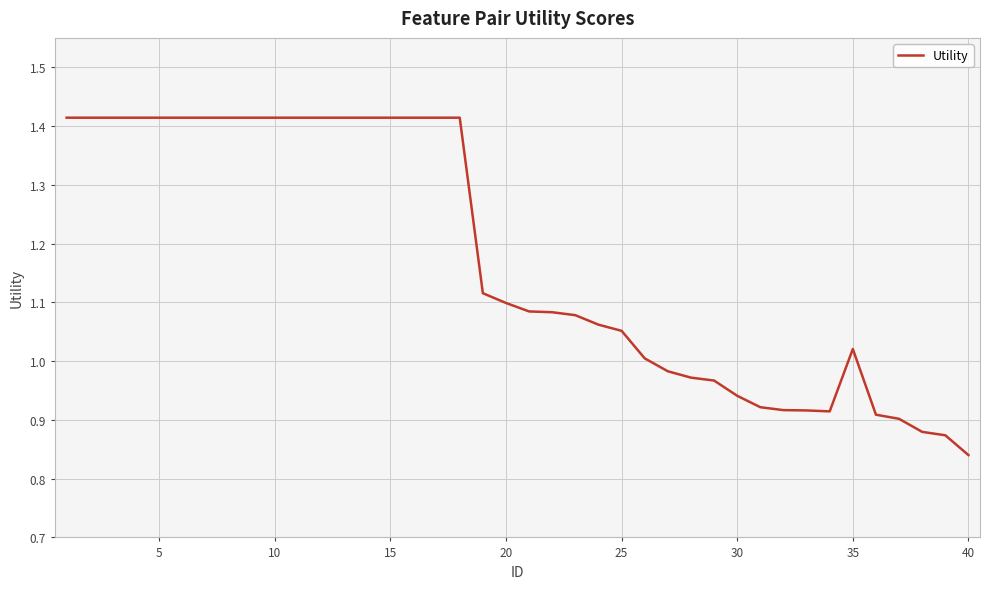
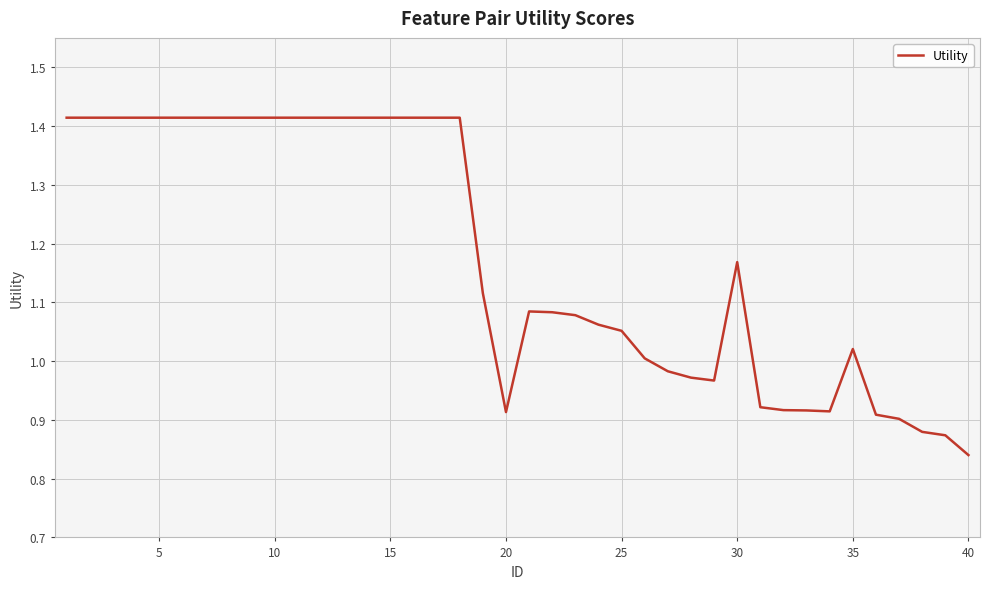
  {
    "5": 1.41,
    "10": 1.41,
    "15": 1.41,
-   "20": 1.10,
+   "20": 0.91,
    "25": 1.05,
-   "30": 0.94,
+   "30": 1.17,
    "35": 1.02,
    "40": 0.84
  }
